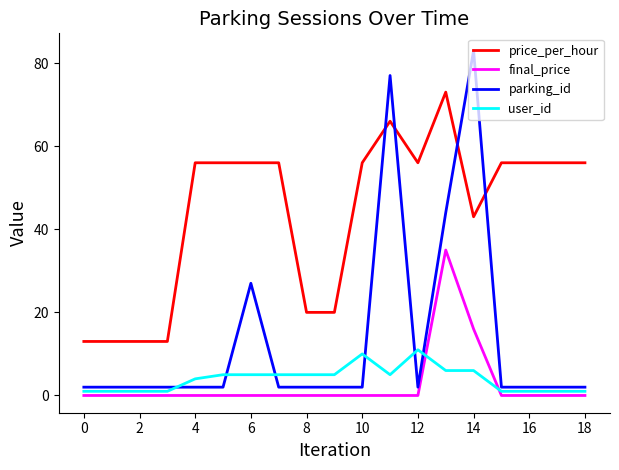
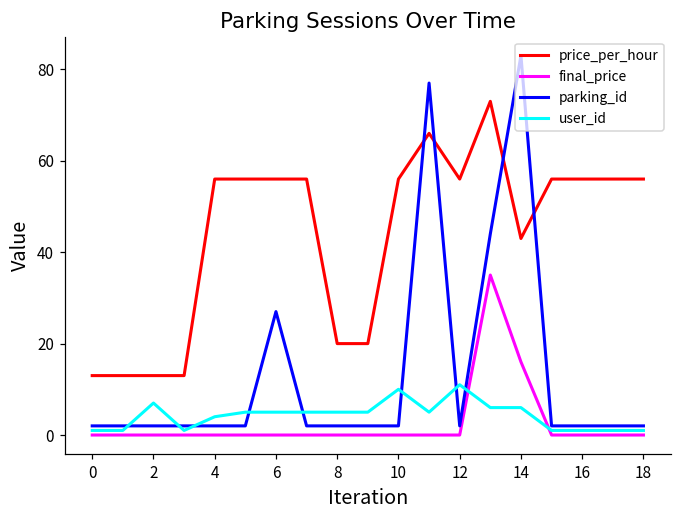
  {
    "price_per_hour": {
      "0": 13,
      "2": 13,
      "4": 56,
      "6": 56,
      "8": 20,
      "10": 56,
      "12": 56,
      "14": 43,
      "16": 56,
      "18": 56
    },
    "final_price": {
      "0": 0,
      "2": 0,
      "4": 0,
      "6": 0,
      "8": 0,
      "10": 0,
      "12": 0,
      "14": 16,
      "16": 0,
      "18": 0
    },
    "parking_id": {
      "0": 2,
      "2": 2,
      "4": 2,
      "6": 27,
      "8": 2,
      "10": 2,
      "12": 2,
      "16": 2,
      "18": 2
    },
    "user_id": {
      "0": 1,
-     "2": 1,
+     "2": 7,
      "4": 4,
      "6": 5,
      "8": 5,
      "10": 10,
      "12": 11,
      "14": 6,
      "16": 1,
      "18": 1
    }
  }
